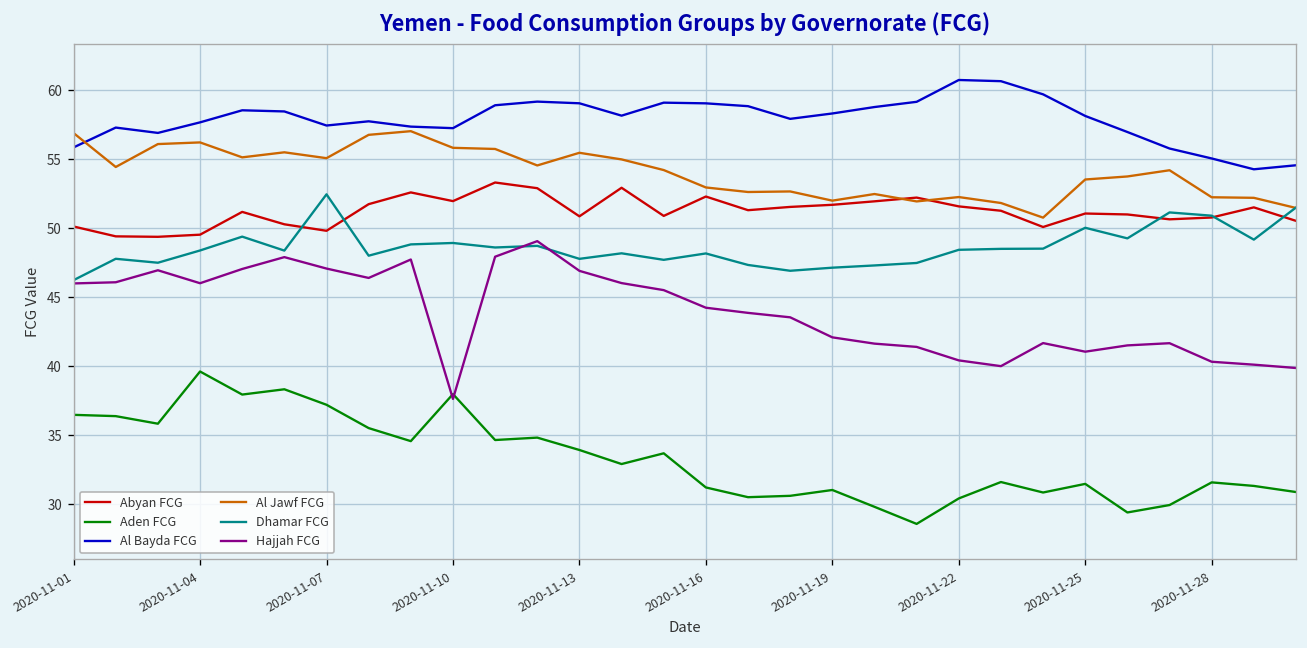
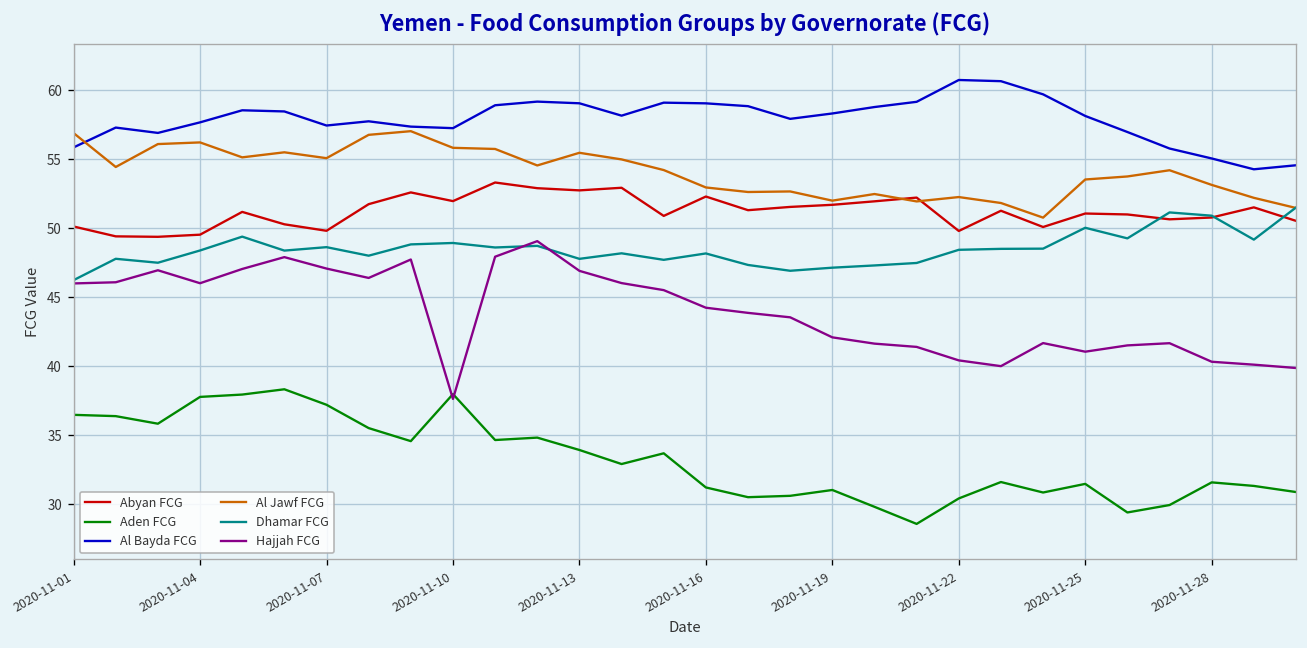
  {
    "Abyan FCG": {
      "2020-11-01": 50.1,
      "2020-11-04": 49.5,
      "2020-11-07": 49.8,
      "2020-11-10": 52.0,
-     "2020-11-13": 50.9,
+     "2020-11-13": 52.7,
      "2020-11-16": 52.3,
      "2020-11-19": 51.7,
-     "2020-11-22": 51.6,
+     "2020-11-22": 49.8,
      "2020-11-25": 51.1
    },
    "Aden FCG": {
      "2020-11-01": 36.5,
-     "2020-11-04": 39.6,
+     "2020-11-04": 37.8,
      "2020-11-07": 37.2,
      "2020-11-10": 38.0,
      "2020-11-13": 33.9,
      "2020-11-16": 31.2,
      "2020-11-19": 31.0,
      "2020-11-22": 30.4,
      "2020-11-25": 31.5,
      "2020-11-28": 31.6
    },
    "Al Bayda FCG": {
      "2020-11-01": 55.8,
      "2020-11-04": 57.7,
      "2020-11-07": 57.4,
      "2020-11-10": 57.2,
      "2020-11-13": 59.0,
      "2020-11-16": 59.0,
      "2020-11-19": 58.3,
      "2020-11-22": 60.7,
      "2020-11-25": 58.1,
      "2020-11-28": 55.0
    },
    "Al Jawf FCG": {
      "2020-11-01": 56.9,
      "2020-11-04": 56.2,
      "2020-11-07": 55.1,
      "2020-11-10": 55.8,
      "2020-11-13": 55.5,
      "2020-11-16": 52.9,
      "2020-11-19": 52.0,
      "2020-11-22": 52.2,
      "2020-11-25": 53.5,
-     "2020-11-28": 52.2
+     "2020-11-28": 53.1
    },
    "Dhamar FCG": {
      "2020-11-01": 46.2,
      "2020-11-04": 48.4,
-     "2020-11-07": 52.4,
+     "2020-11-07": 48.6,
      "2020-11-10": 48.9,
      "2020-11-13": 47.8,
      "2020-11-16": 48.2,
      "2020-11-19": 47.1,
      "2020-11-22": 48.4,
      "2020-11-25": 50.0
    },
    "Hajjah FCG": {
      "2020-11-01": 46.0,
      "2020-11-04": 46.0,
      "2020-11-07": 47.1,
      "2020-11-10": 37.6,
      "2020-11-13": 46.9,
      "2020-11-16": 44.2,
      "2020-11-19": 42.1,
      "2020-11-22": 40.4,
      "2020-11-25": 41.0,
      "2020-11-28": 40.3
    }
  }
